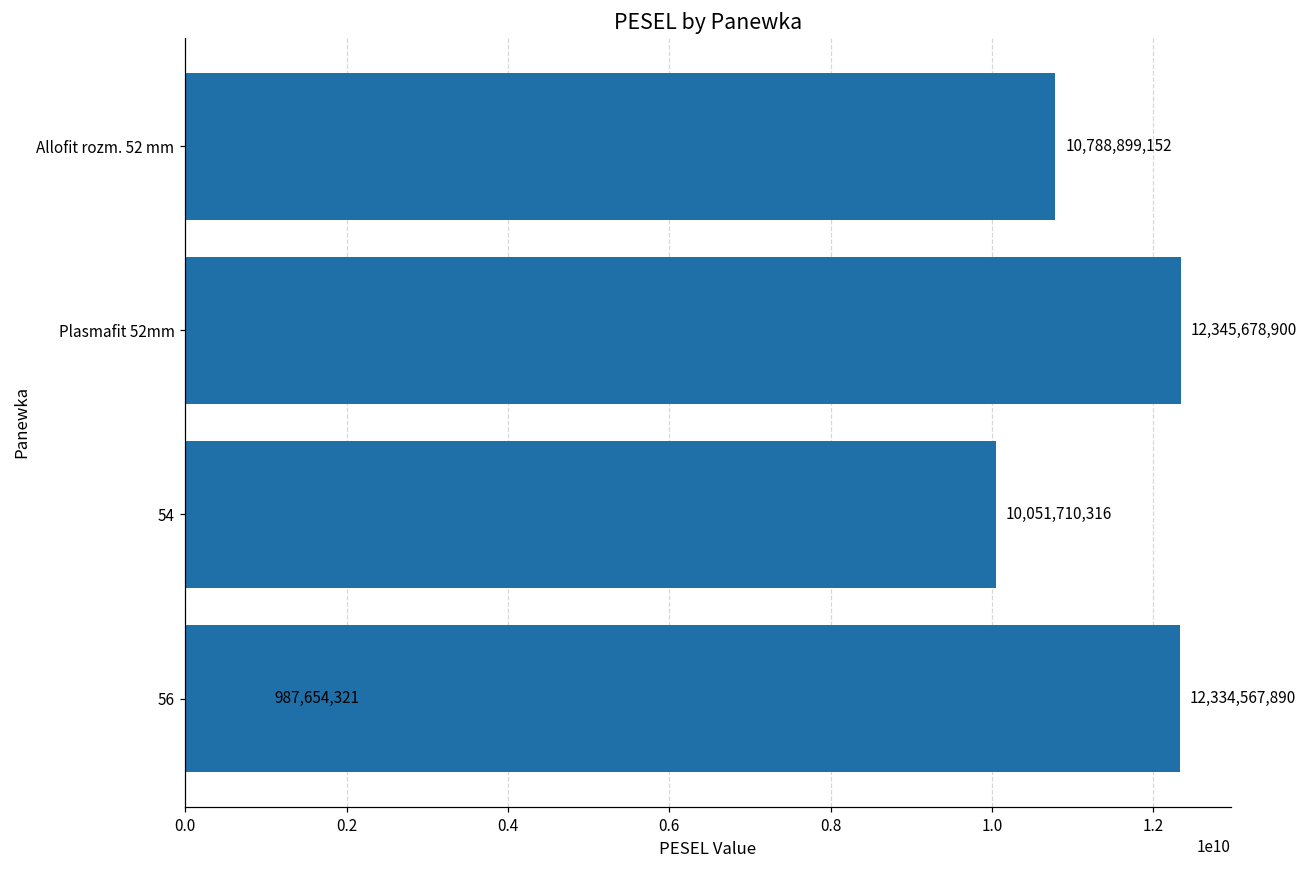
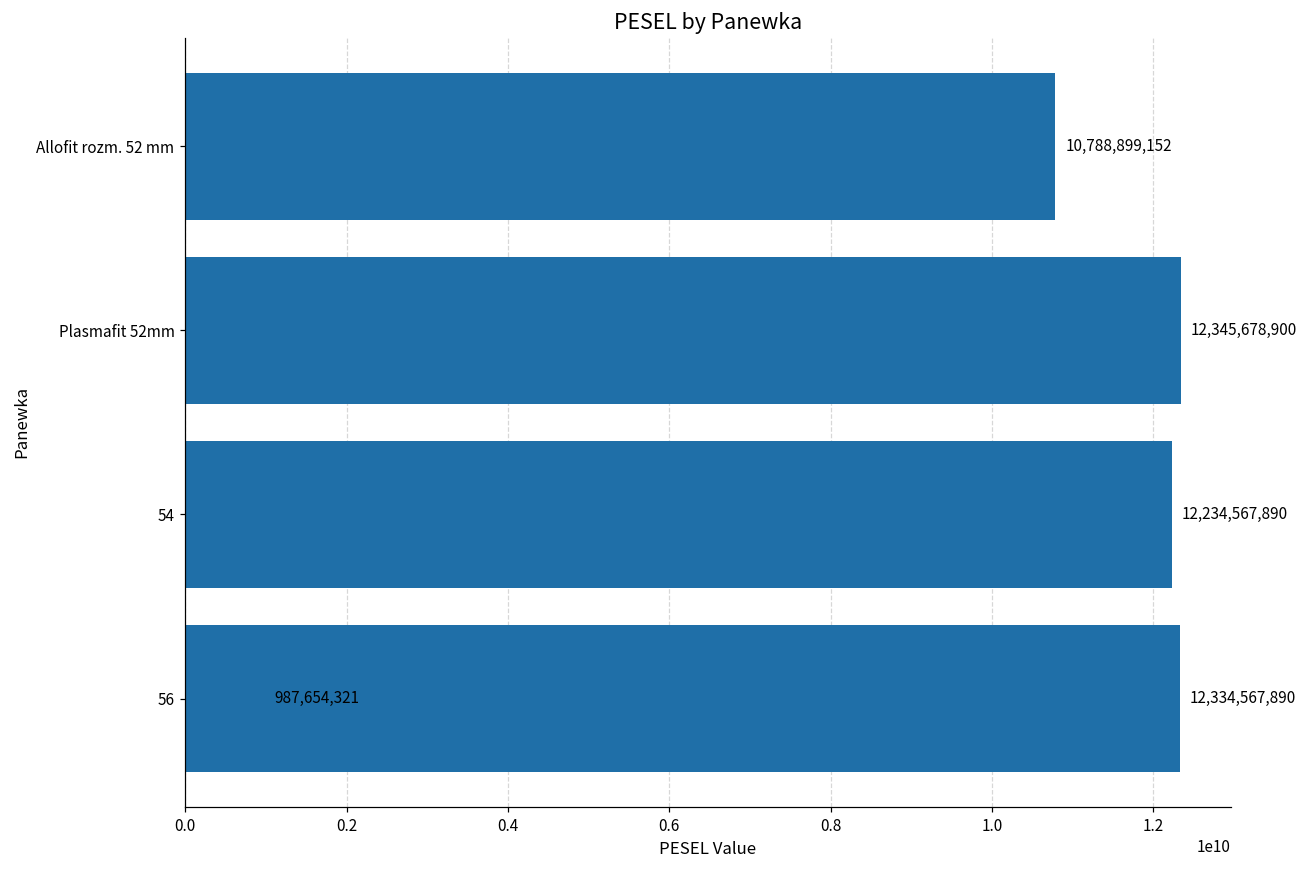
  {
    "Allofit rozm. 52 mm": "10,788,899,152",
    "Plasmafit 52mm": "12,345,678,900",
-   "54": "10,051,710,316"
+   "54": "12,234,567,890"
  }
